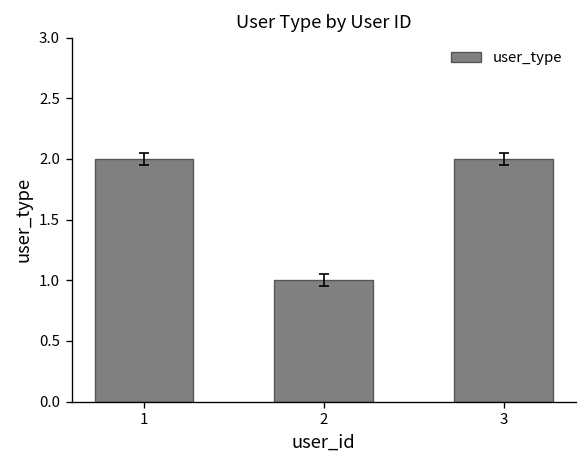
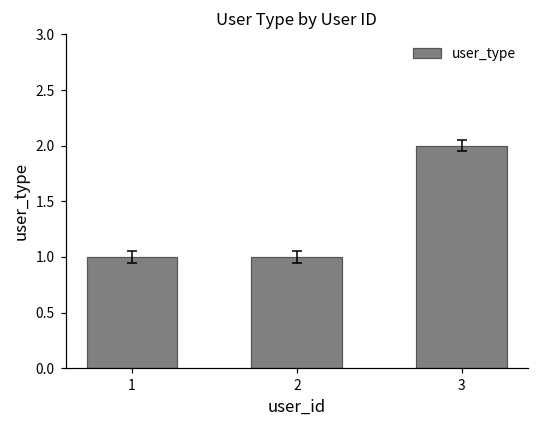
  {
    "user_type": {
-     "1": 2,
+     "1": 1,
      "2": 1,
      "3": 2
    }
  }
